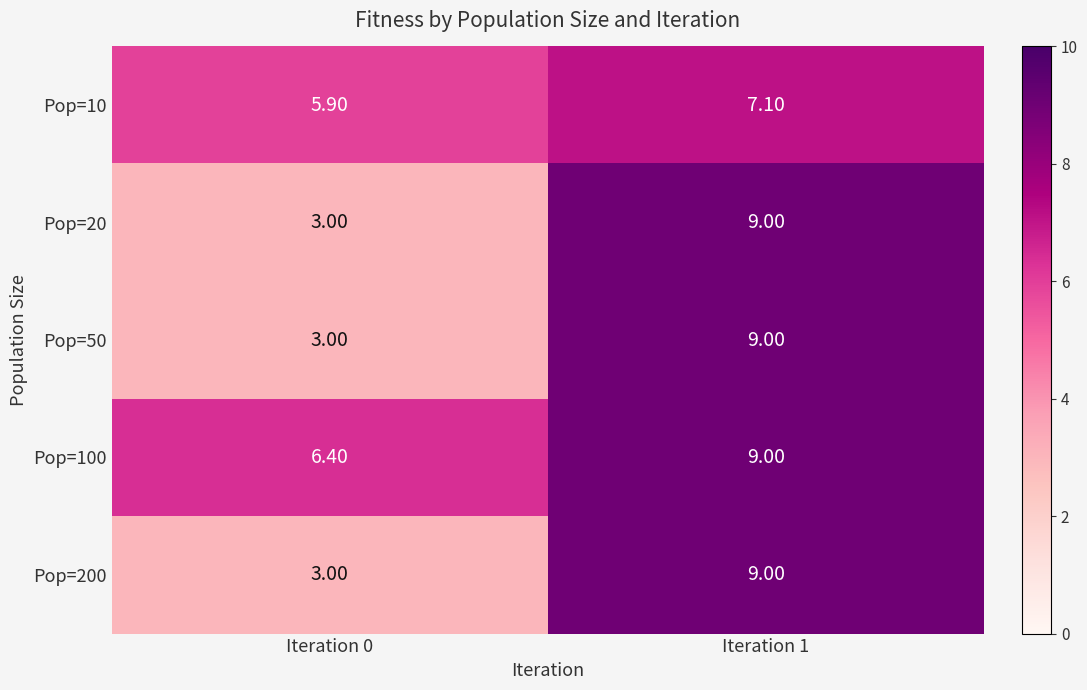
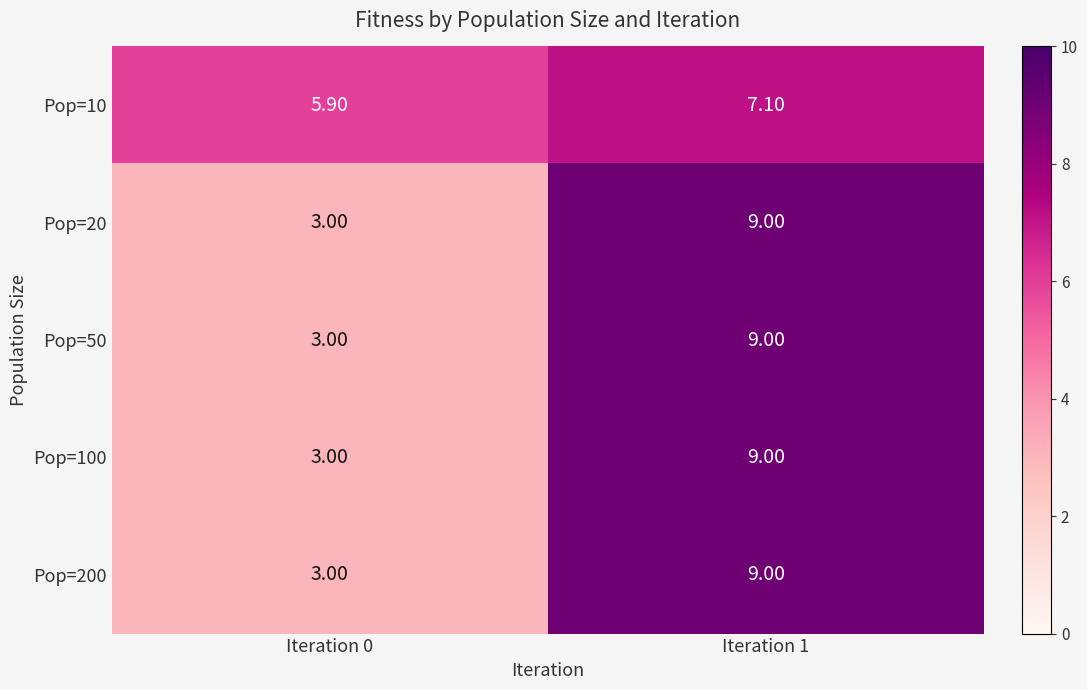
  {
    "Pop=10": {
      "Iteration 0": 5.90,
      "Iteration 1": 7.10
    },
    "Pop=20": {
      "Iteration 0": 3.00,
      "Iteration 1": 9.00
    },
    "Pop=50": {
      "Iteration 0": 3.00,
      "Iteration 1": 9.00
    },
    "Pop=100": {
-     "Iteration 0": 6.40,
+     "Iteration 0": 3.00,
      "Iteration 1": 9.00
    },
    "Pop=200": {
      "Iteration 0": 3.00,
      "Iteration 1": 9.00
    }
  }
